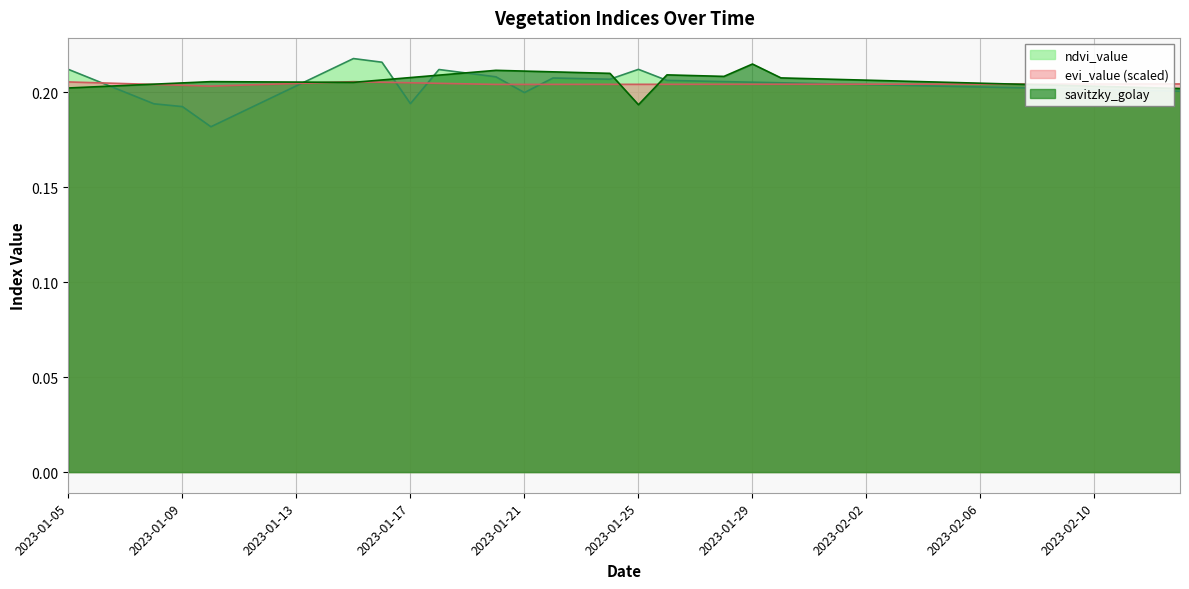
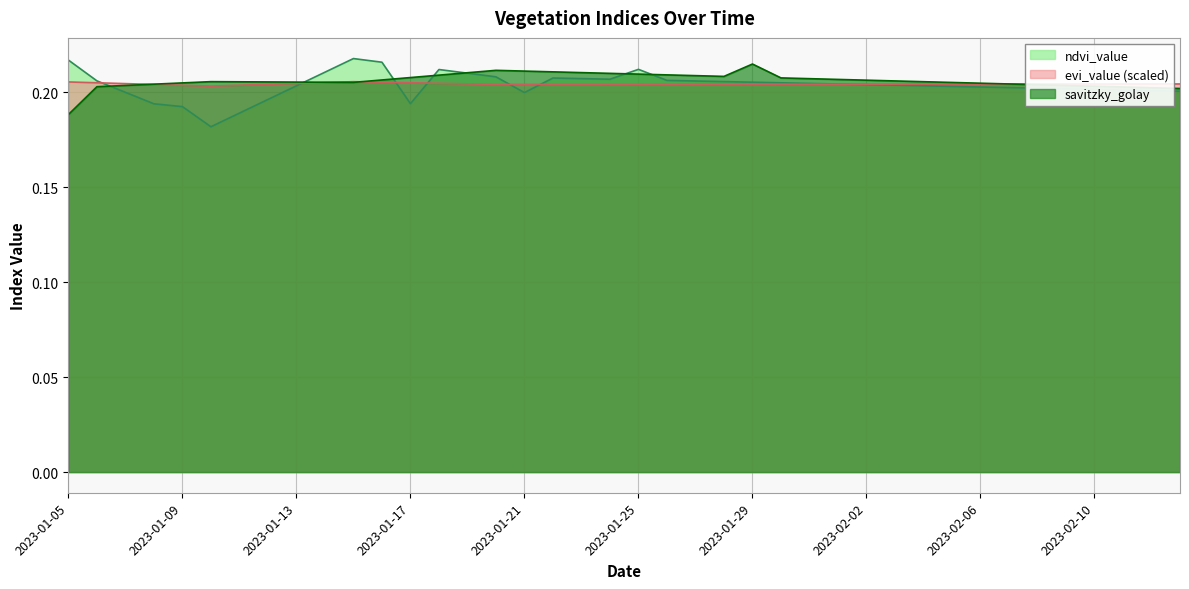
  {
    "ndvi_value": {
-     "2023-01-05": 0.212,
+     "2023-01-05": 0.217,
      "2023-01-09": 0.192,
      "2023-01-17": 0.194,
      "2023-01-21": 0.200,
      "2023-01-25": 0.212,
      "2023-02-06": 0.203
    },
    "evi_value (scaled)": {
      "2023-01-05": 0.205,
      "2023-01-17": 0.205,
      "2023-01-21": 0.204,
      "2023-01-25": 0.204
    },
    "savitzky_golay": {
-     "2023-01-05": 0.202,
+     "2023-01-05": 0.188,
      "2023-01-17": 0.208,
      "2023-01-21": 0.211,
-     "2023-01-25": 0.193,
+     "2023-01-25": 0.210,
      "2023-01-29": 0.215,
      "2023-02-02": 0.206
    }
  }
